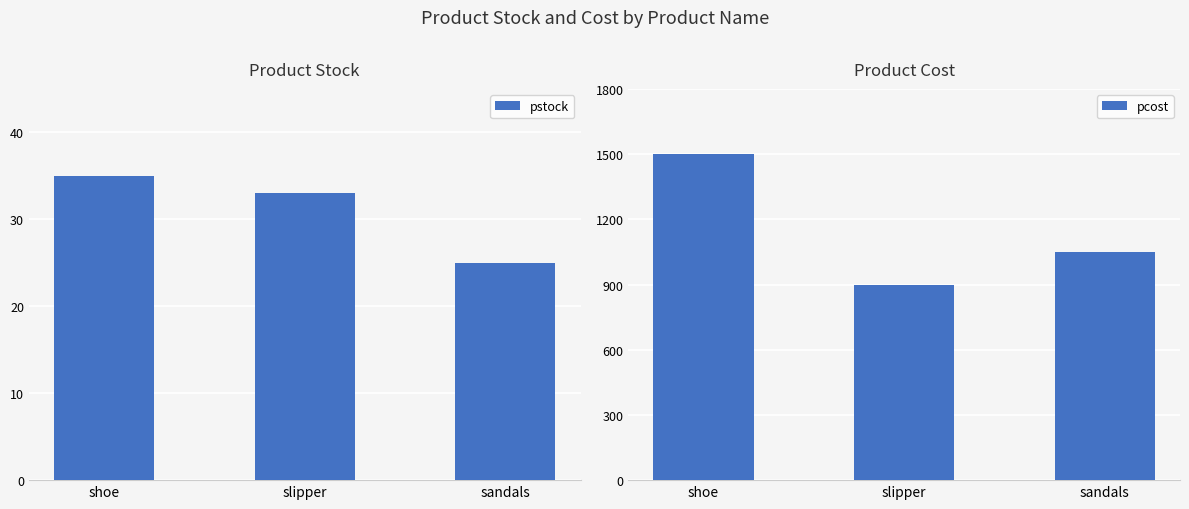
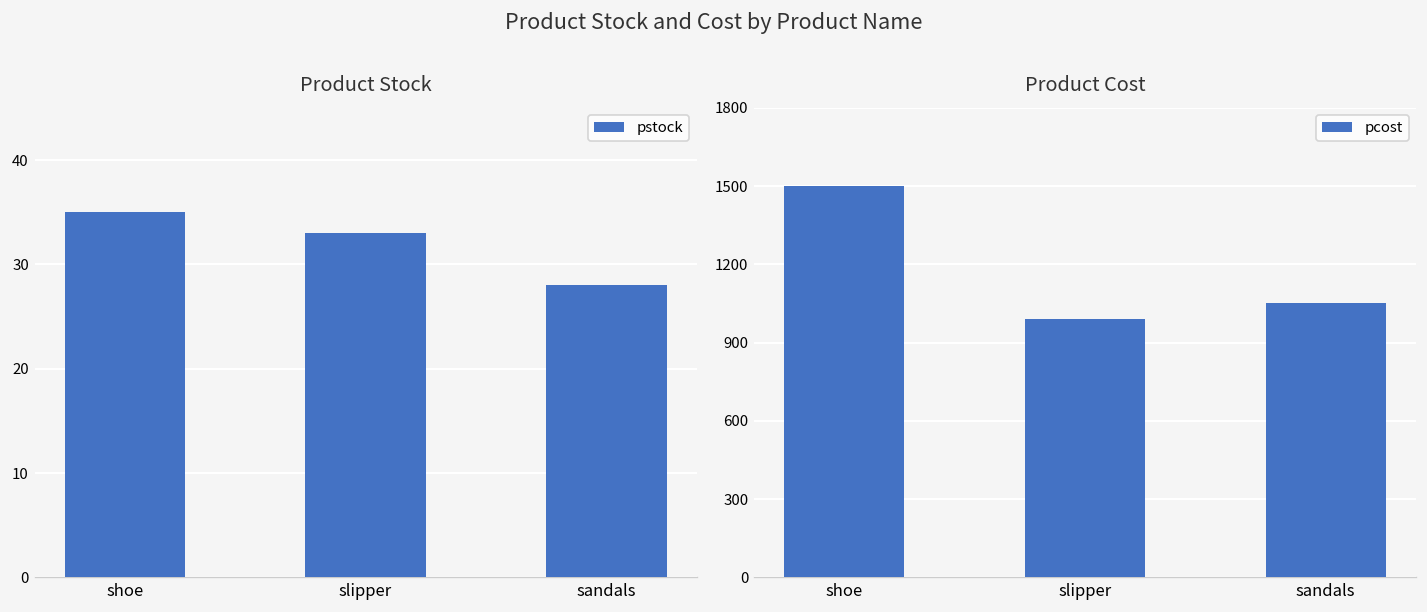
  {
    "Product Stock": {
      "shoe": 35,
      "slipper": 33,
-     "sandals": 25
+     "sandals": 28
    },
    "Product Cost": {
      "shoe": 1500,
-     "slipper": 900,
+     "slipper": 990,
      "sandals": 1050
    }
  }
